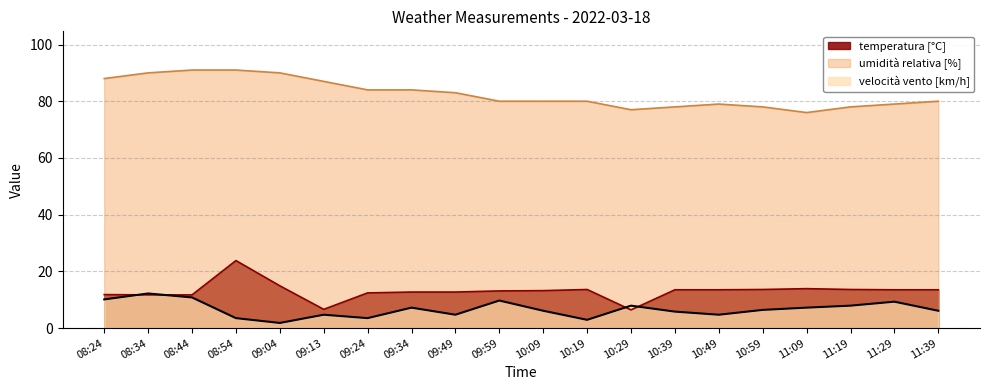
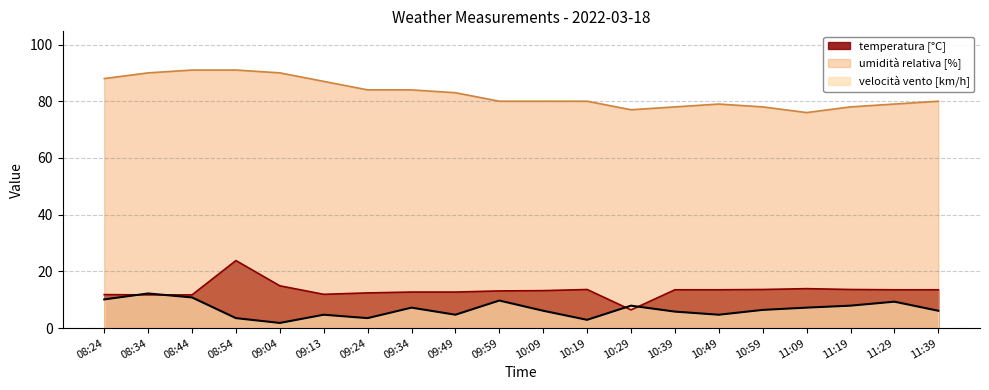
  {
    "temperatura [°C]": {
      "08:24": 12,
      "08:54": 24,
      "09:04": 15,
-     "09:13": 7,
+     "09:13": 12,
      "09:24": 12,
      "09:34": 13,
      "09:49": 13,
      "09:59": 13,
      "10:09": 13,
      "10:19": 14,
      "10:29": 6,
      "10:39": 14,
      "10:49": 14,
      "10:59": 14,
      "11:09": 14,
      "11:19": 14,
      "11:29": 14,
      "11:39": 14
    }
  }
